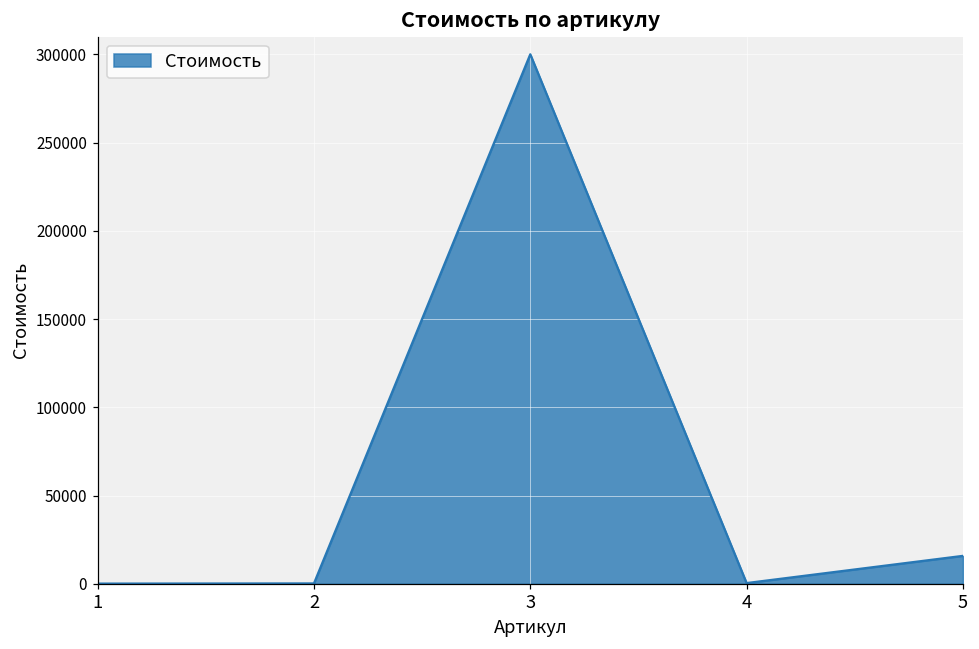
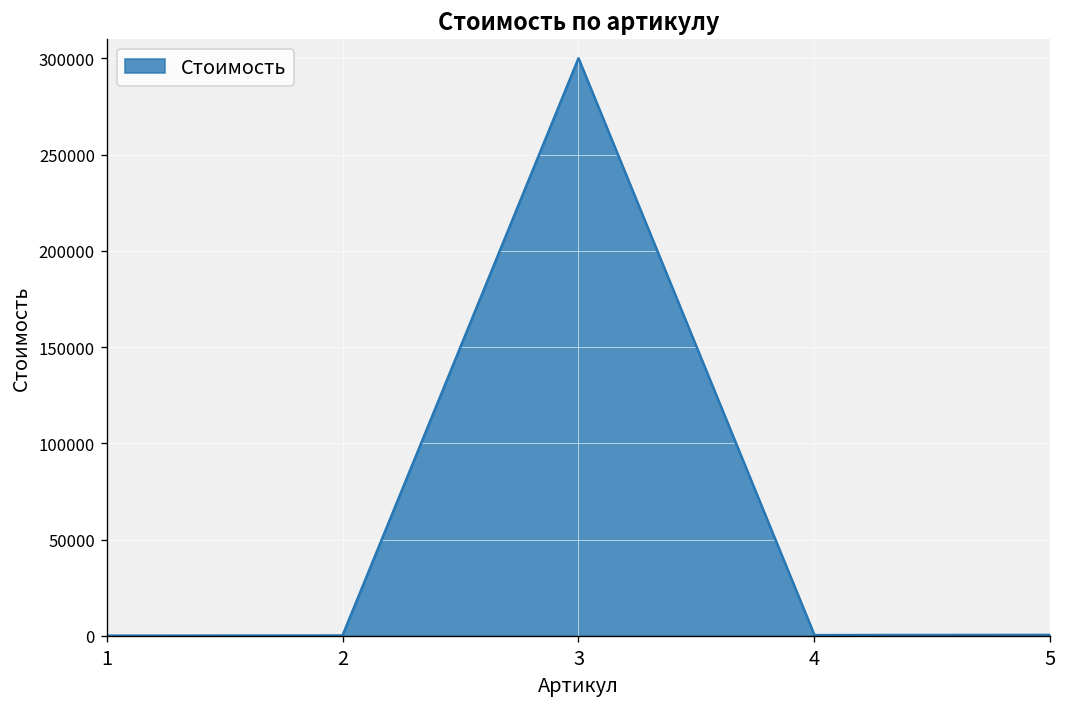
  {
    "1": 0,
    "2": 0,
    "3": 300000,
    "4": 0,
-   "5": 16000
+   "5": 1000
  }
